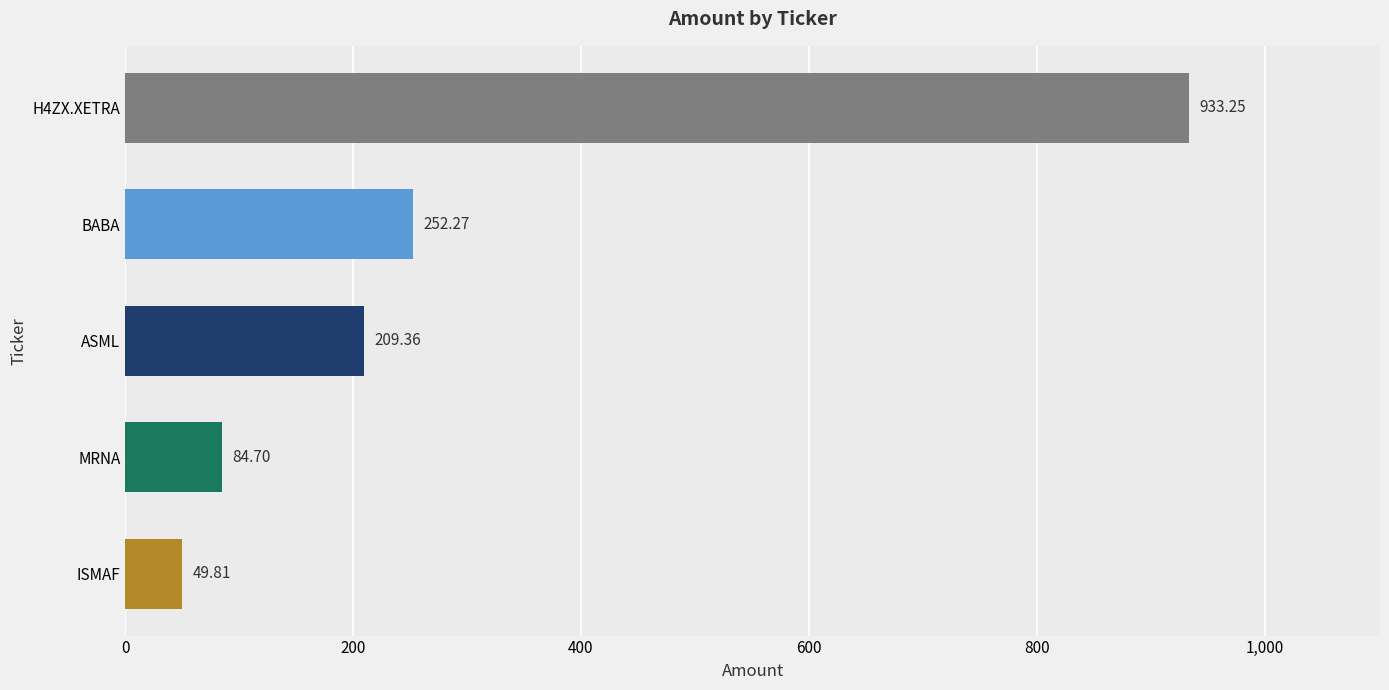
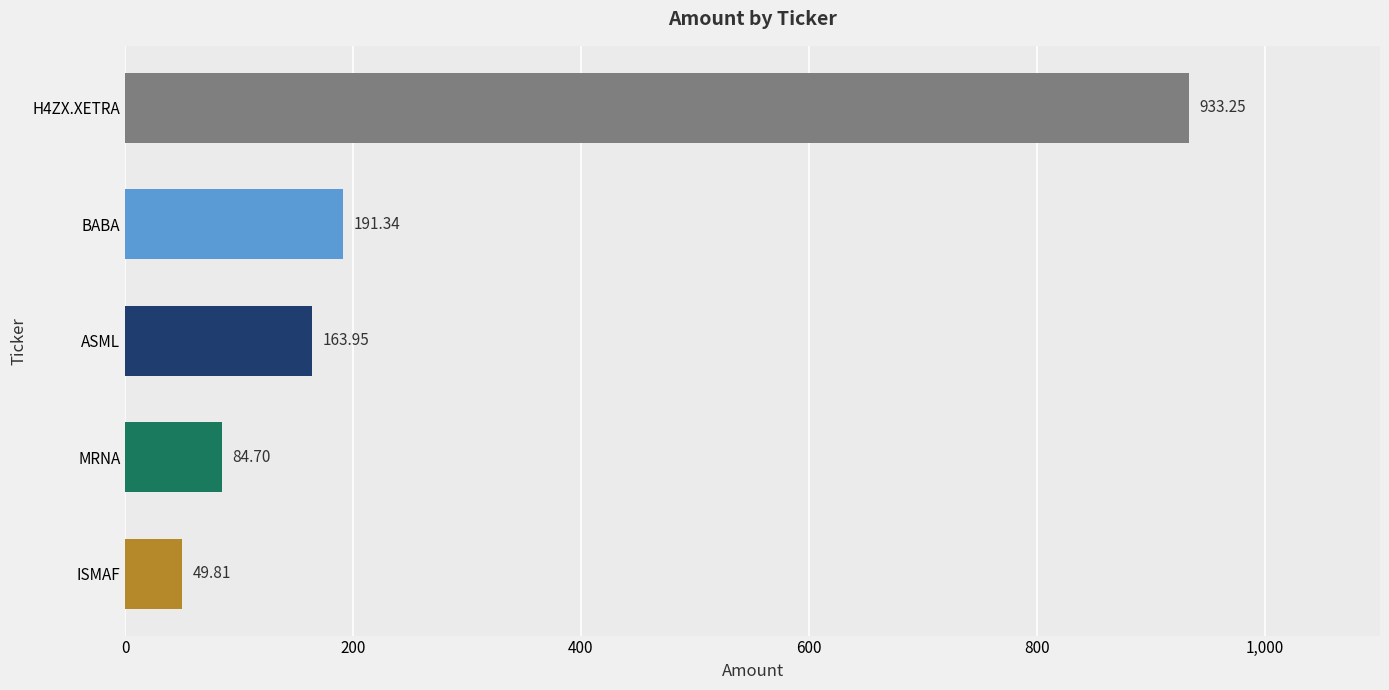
  {
    "H4ZX.XETRA": 933.25,
-   "BABA": 252.27,
-   "ASML": 209.36,
+   "BABA": 191.34,
+   "ASML": 163.95,
    "MRNA": 84.70,
    "ISMAF": 49.81
  }
